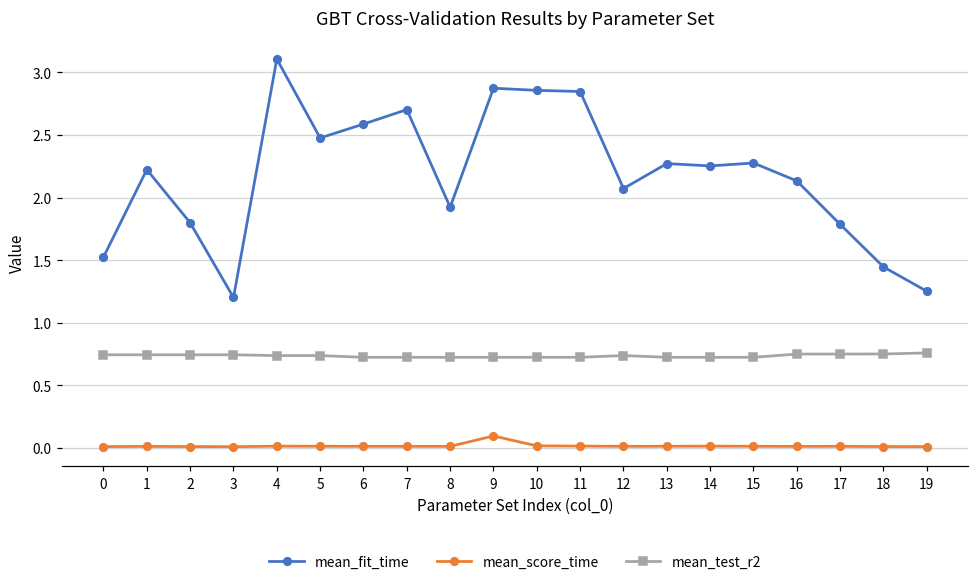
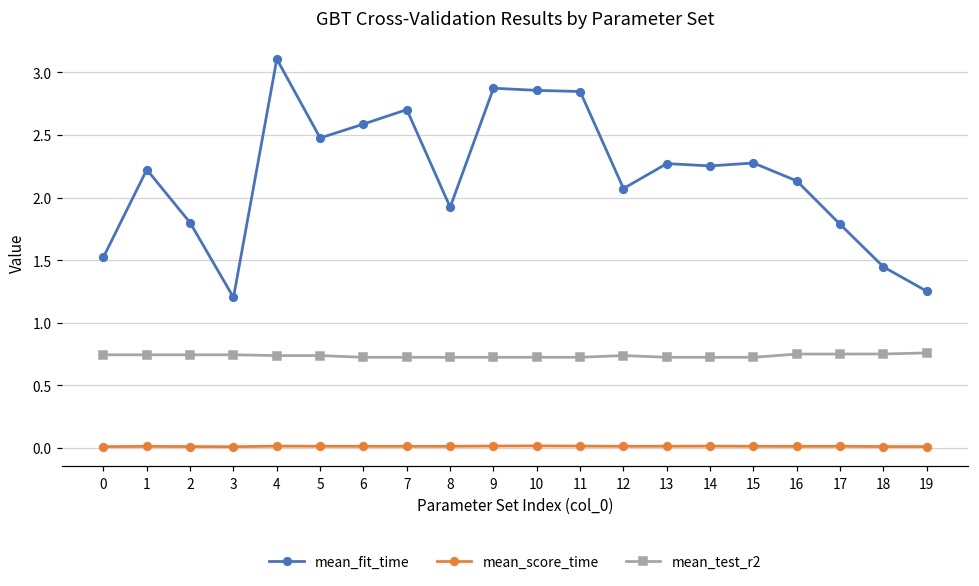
  {
    "mean_fit_time": {
      "0": 1.52,
      "1": 2.22,
      "2": 1.80,
      "3": 1.20,
      "4": 3.11,
      "5": 2.48,
      "6": 2.59,
      "7": 2.70,
      "8": 1.92,
      "9": 2.87,
      "10": 2.86,
      "11": 2.85,
      "12": 2.07,
      "13": 2.27,
      "14": 2.25,
      "15": 2.28,
      "16": 2.13,
      "17": 1.79,
      "18": 1.45,
      "19": 1.25
    },
    "mean_score_time": {
      "0": 0.01,
      "1": 0.01,
      "2": 0.01,
      "3": 0.01,
      "4": 0.01,
      "5": 0.01,
      "6": 0.01,
      "7": 0.01,
      "8": 0.01,
-     "9": 0.10,
+     "9": 0.01,
      "10": 0.02,
      "11": 0.01,
      "12": 0.01,
      "13": 0.01,
      "14": 0.01,
      "15": 0.01,
      "16": 0.01,
      "17": 0.01,
      "18": 0.01,
      "19": 0.01
    },
    "mean_test_r2": {
      "0": 0.74,
      "1": 0.74,
      "2": 0.74,
      "3": 0.74,
      "4": 0.74,
      "5": 0.74,
      "6": 0.72,
      "7": 0.72,
      "8": 0.72,
      "9": 0.72,
      "10": 0.72,
      "11": 0.72,
      "12": 0.74,
      "13": 0.72,
      "14": 0.72,
      "15": 0.72,
      "16": 0.75,
      "17": 0.75,
      "18": 0.75,
      "19": 0.76
    }
  }
